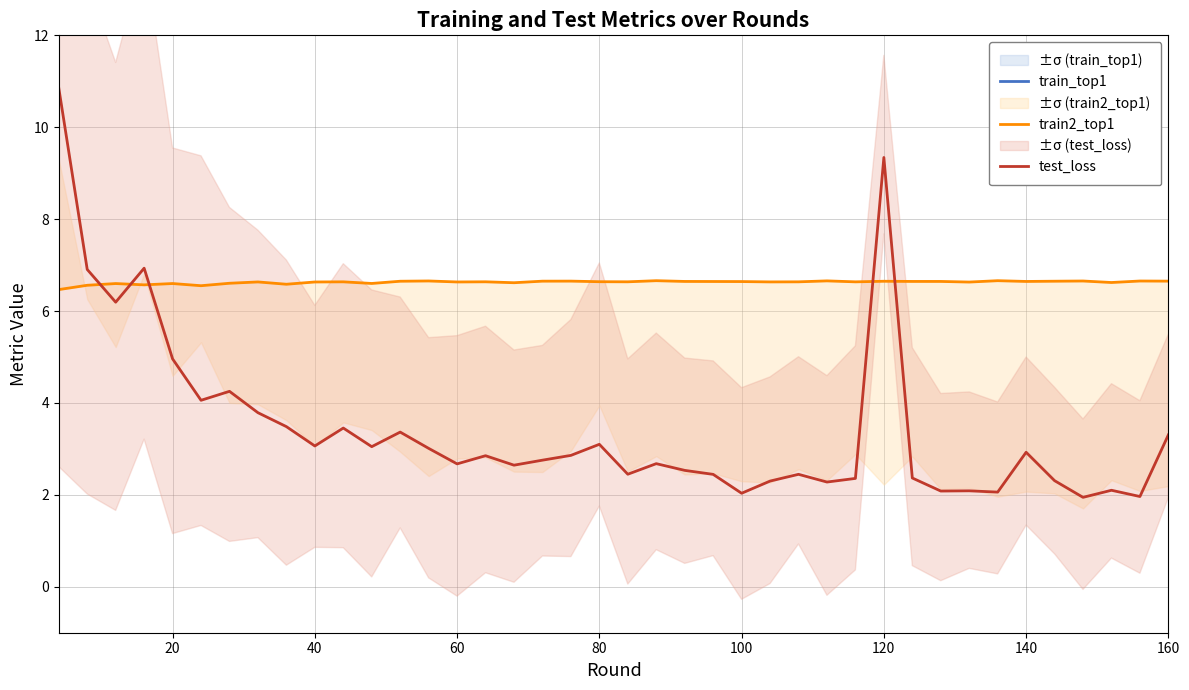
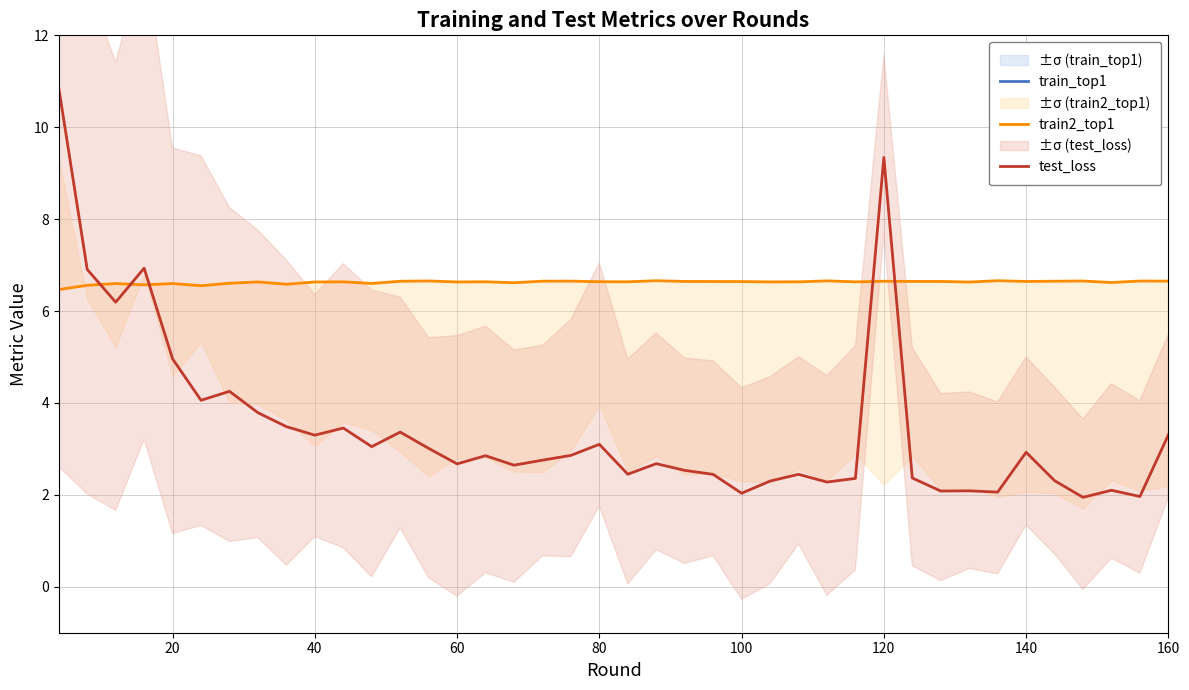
  {
    "test_loss": {
      "20": 5.0,
-     "40": 3.1,
+     "40": 3.3,
      "60": 2.7,
      "80": 3.1,
      "100": 2.0,
      "120": 9.3,
      "140": 2.9,
      "160": 3.3
    }
  }
